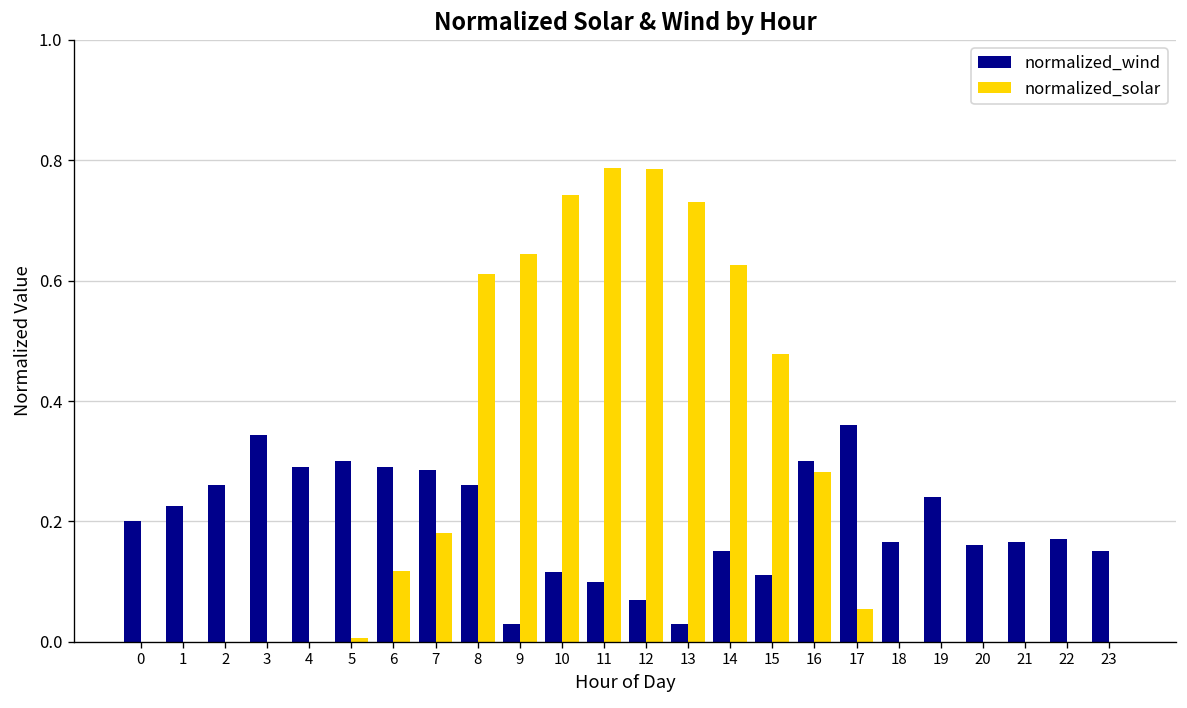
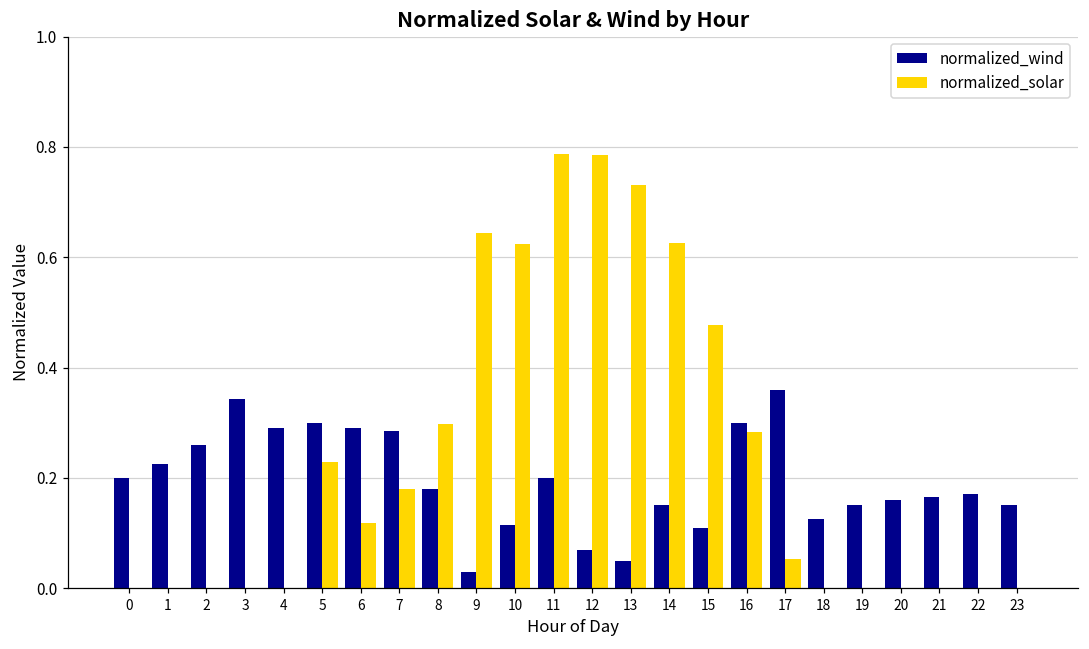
  {
    "normalized_wind": {
      "0": 0.20,
      "1": 0.23,
      "2": 0.26,
      "3": 0.34,
      "4": 0.29,
      "5": 0.30,
      "6": 0.29,
      "7": 0.29,
-     "8": 0.26,
+     "8": 0.18,
      "9": 0.03,
      "10": 0.12,
-     "11": 0.1,
+     "11": 0.2,
      "12": 0.07,
-     "13": 0.03,
+     "13": 0.05,
      "14": 0.15,
      "15": 0.11,
      "16": 0.30,
      "17": 0.36,
-     "18": 0.17,
-     "19": 0.24,
+     "18": 0.13,
+     "19": 0.15,
      "20": 0.16,
      "21": 0.17,
      "22": 0.17,
      "23": 0.15
    },
    "normalized_solar": {
      "0": 0.00,
      "1": 0.00,
      "2": 0.00,
      "3": 0.00,
      "4": 0.00,
-     "5": 0.01,
+     "5": 0.23,
      "6": 0.12,
      "7": 0.18,
-     "8": 0.61,
+     "8": 0.30,
      "9": 0.64,
-     "10": 0.74,
+     "10": 0.62,
      "11": 0.79,
      "12": 0.79,
      "13": 0.73,
      "14": 0.63,
      "15": 0.48,
      "16": 0.28,
      "17": 0.05,
      "18": 0.00,
      "19": 0.00,
      "20": 0.00,
      "21": 0.00,
      "22": 0.00,
      "23": 0.00
    }
  }
